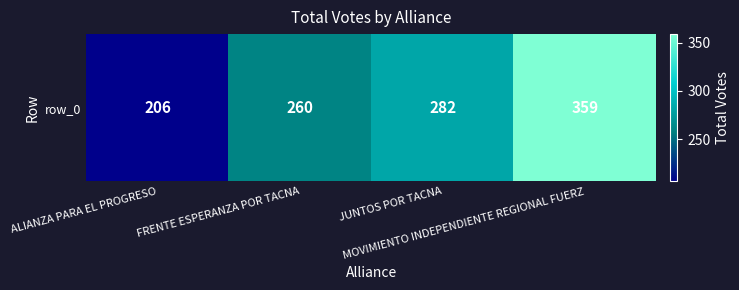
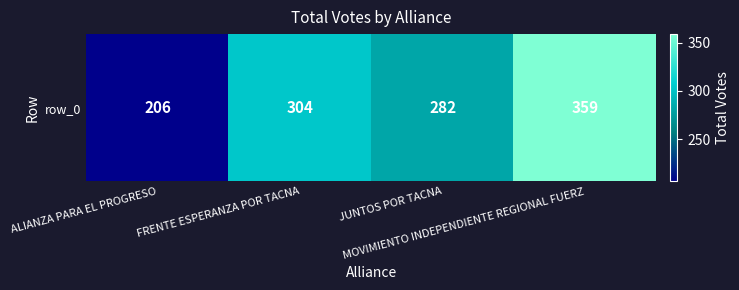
  {
    "row_0": {
      "ALIANZA PARA EL PROGRESO": 206,
-     "FRENTE ESPERANZA POR TACNA": 260,
+     "FRENTE ESPERANZA POR TACNA": 304,
      "JUNTOS POR TACNA": 282,
      "MOVIMIENTO INDEPENDIENTE REGIONAL FUERZ": 359
    }
  }
